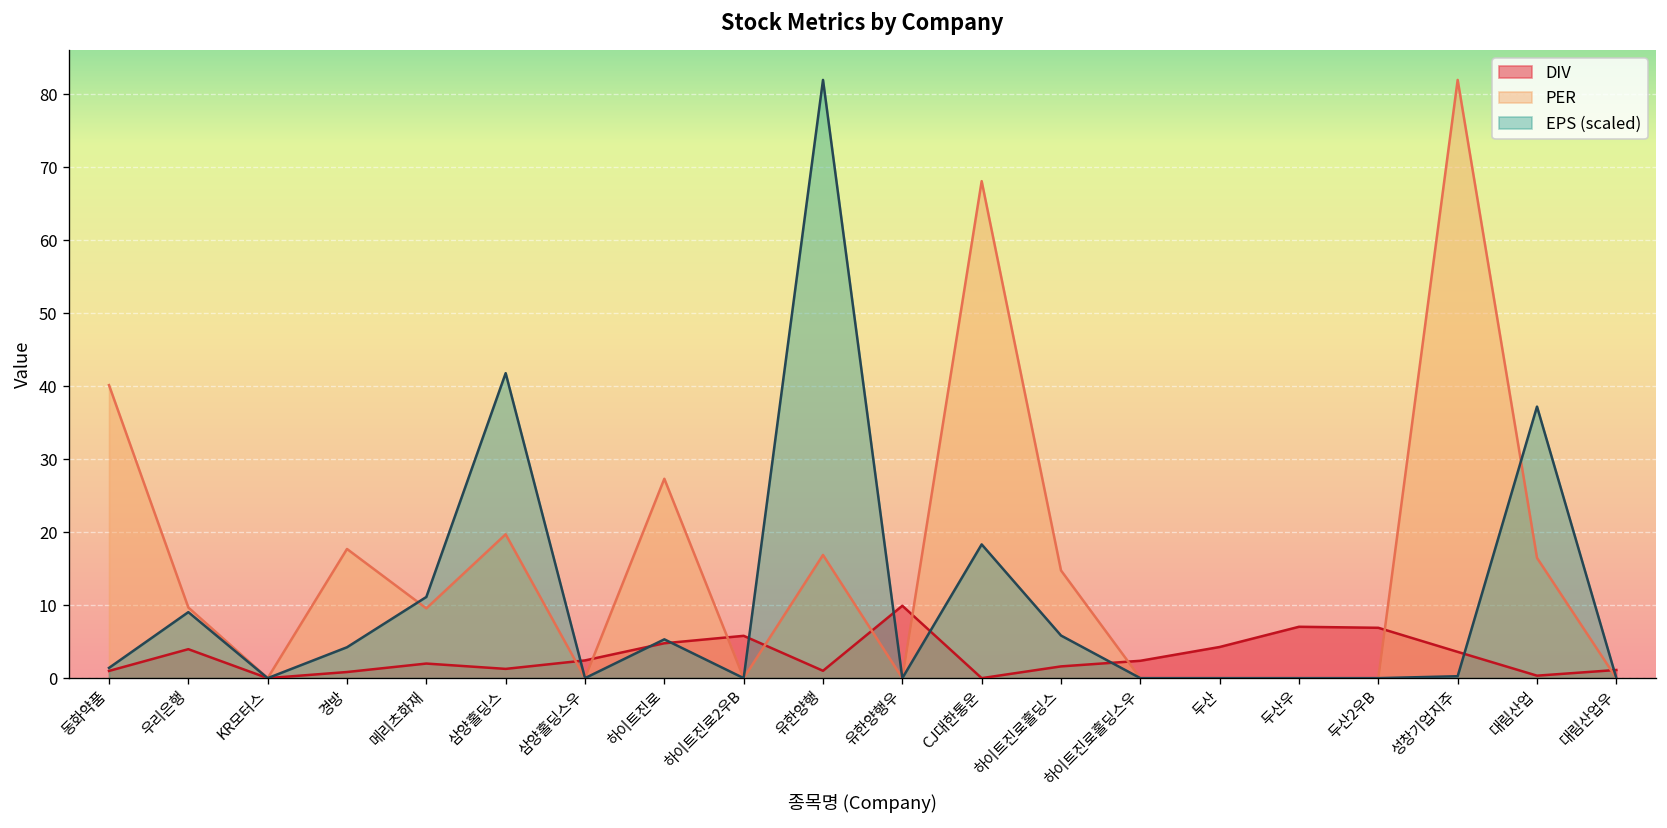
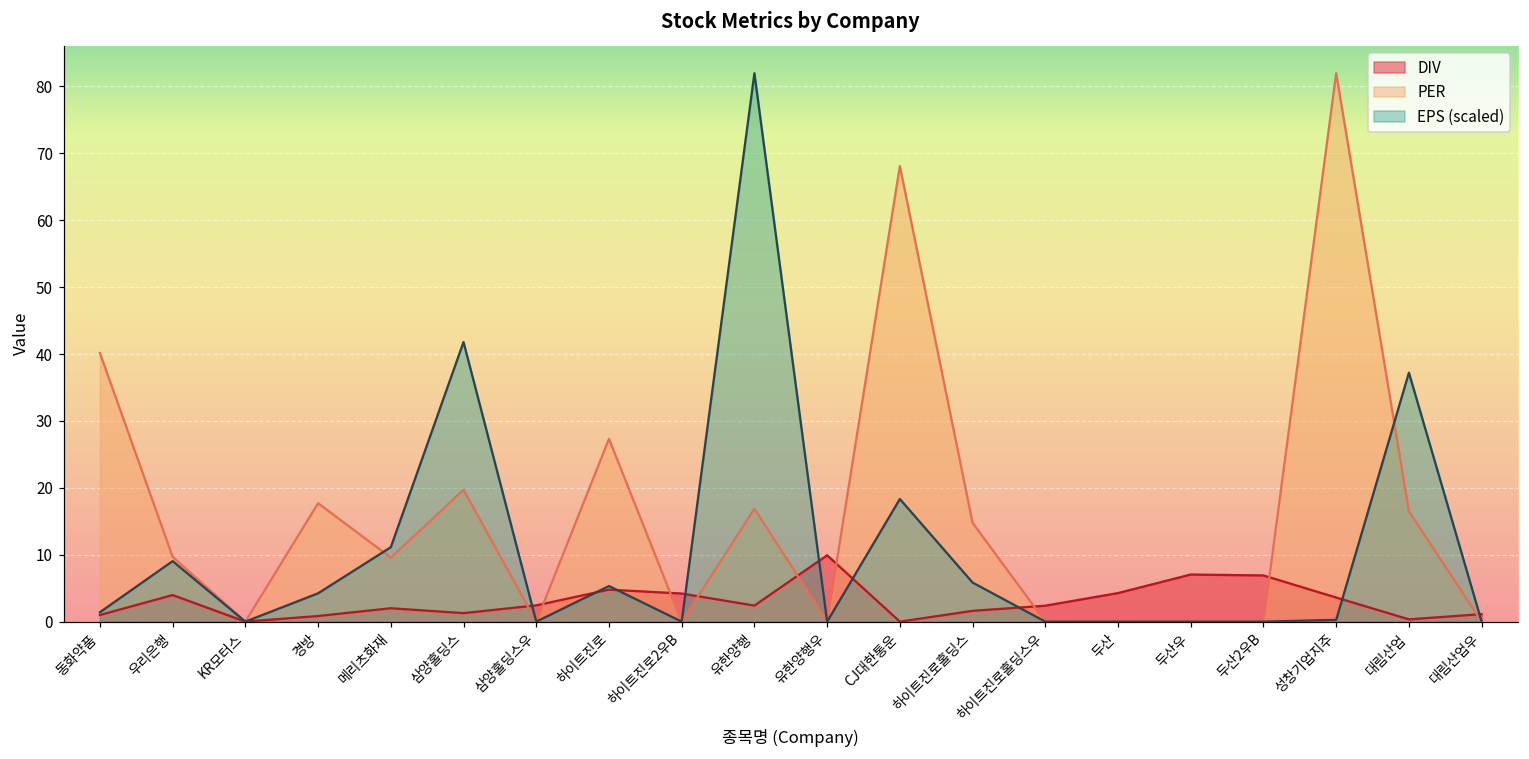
  {
    "DIV": {
      "우리은행": 4,
      "경방": 1,
      "메리츠화재": 2,
      "삼양홀딩스": 1,
      "삼양홀딩스우": 2,
      "하이트진로": 5,
-     "하이트진로2우B": 6,
-     "유한양행": 1,
+     "하이트진로2우B": 4,
+     "유한양행": 2,
      "유한양행우": 10,
      "CJ대한통운": 0,
      "하이트진로홀딩스": 2,
      "하이트진로홀딩스우": 2,
      "두산": 4,
      "두산우": 7,
      "두산2우B": 7,
      "성창기업지주": 4,
      "대림산업": 0,
      "대림산업우": 1
    },
    "PER": {
      "동화약품": 40,
      "우리은행": 10,
      "경방": 18,
      "메리츠화재": 10,
      "삼양홀딩스": 20,
      "하이트진로": 27,
      "유한양행": 17,
      "CJ대한통운": 68,
      "하이트진로홀딩스": 15,
      "성창기업지주": 82,
      "대림산업": 16
    },
    "EPS (scaled)": {
      "우리은행": 9,
      "경방": 4,
      "메리츠화재": 11,
      "삼양홀딩스": 42,
      "하이트진로": 5,
      "유한양행": 82,
      "CJ대한통운": 18,
      "하이트진로홀딩스": 6,
      "성창기업지주": 0,
      "대림산업": 37
    }
  }
